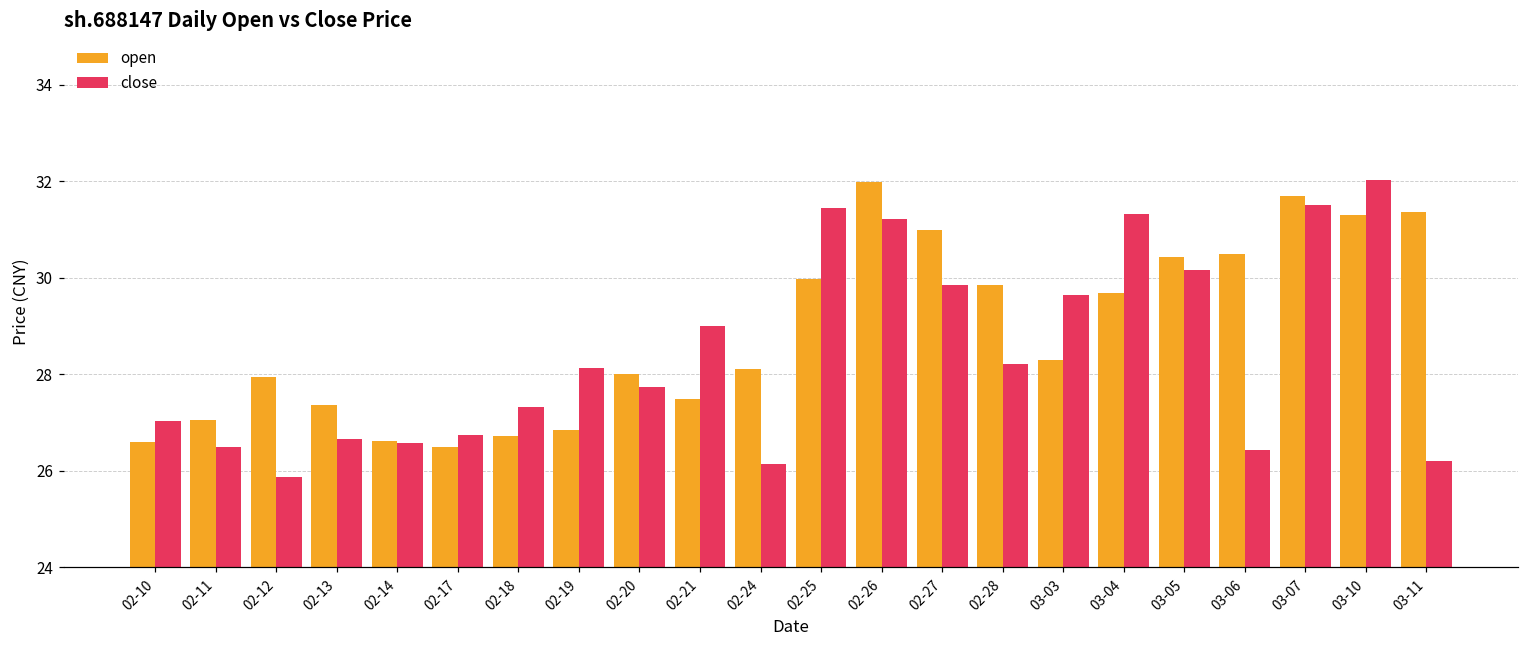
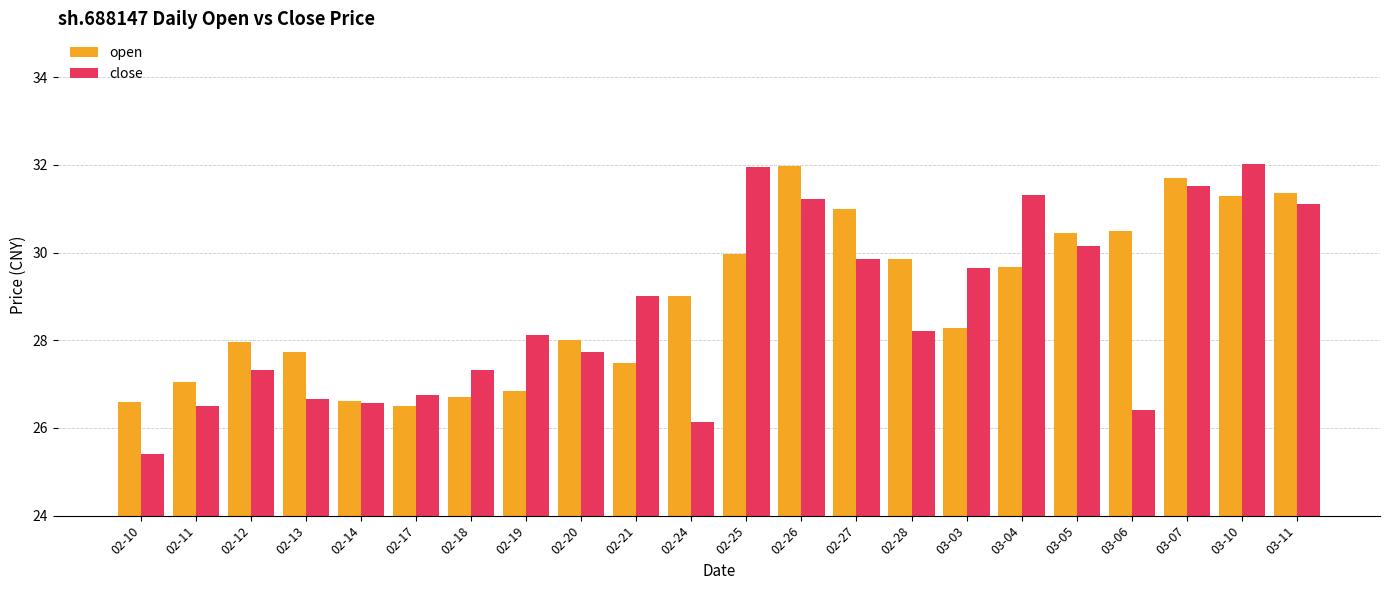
  {
    "open": {
      "02-10": 26.6,
      "02-11": 27.1,
      "02-12": 28.0,
-     "02-13": 27.4,
+     "02-13": 27.7,
      "02-14": 26.6,
      "02-17": 26.5,
      "02-18": 26.7,
      "02-19": 26.9,
      "02-20": 28.0,
      "02-21": 27.5,
-     "02-24": 28.1,
+     "02-24": 29.0,
      "02-25": 30.0,
      "02-26": 32.0,
      "02-27": 31.0,
      "02-28": 29.9,
      "03-03": 28.3,
      "03-04": 29.7,
      "03-05": 30.4,
      "03-06": 30.5,
      "03-07": 31.7,
      "03-10": 31.3,
      "03-11": 31.4
    },
    "close": {
-     "02-10": 27.0,
+     "02-10": 25.4,
      "02-11": 26.5,
-     "02-12": 25.9,
+     "02-12": 27.3,
      "02-13": 26.7,
      "02-14": 26.6,
      "02-17": 26.7,
      "02-18": 27.3,
      "02-19": 28.1,
      "02-20": 27.7,
      "02-21": 29.0,
      "02-24": 26.1,
-     "02-25": 31.4,
+     "02-25": 32.0,
      "02-26": 31.2,
      "02-27": 29.9,
      "02-28": 28.2,
      "03-03": 29.7,
      "03-04": 31.3,
      "03-05": 30.2,
      "03-06": 26.4,
      "03-07": 31.5,
      "03-10": 32.0,
-     "03-11": 26.2
+     "03-11": 31.1
    }
  }
